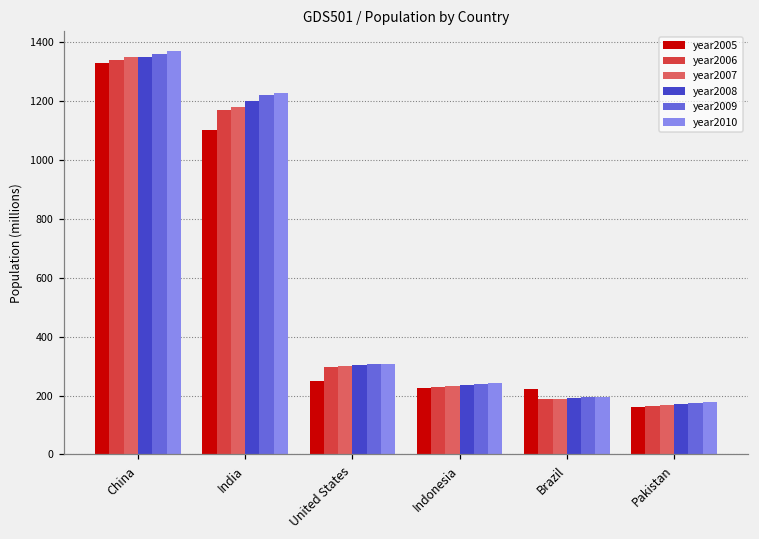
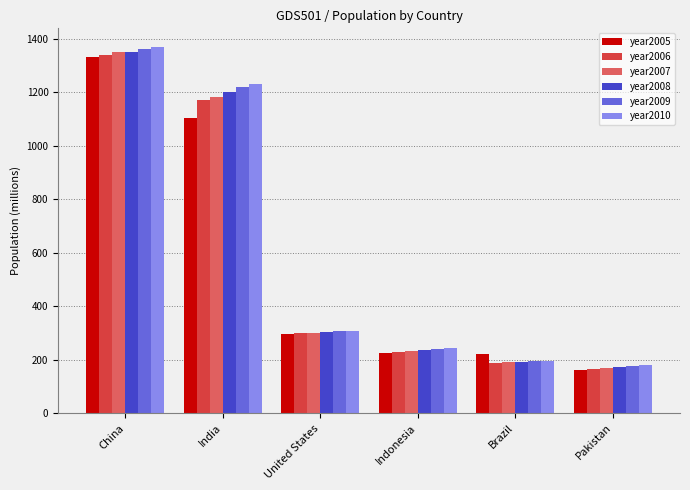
  {
    "year2005": {
      "China": 1330,
      "India": 1100,
-     "United States": 250,
+     "United States": 300,
      "Indonesia": 230,
      "Brazil": 220,
      "Pakistan": 160
    }
  }
